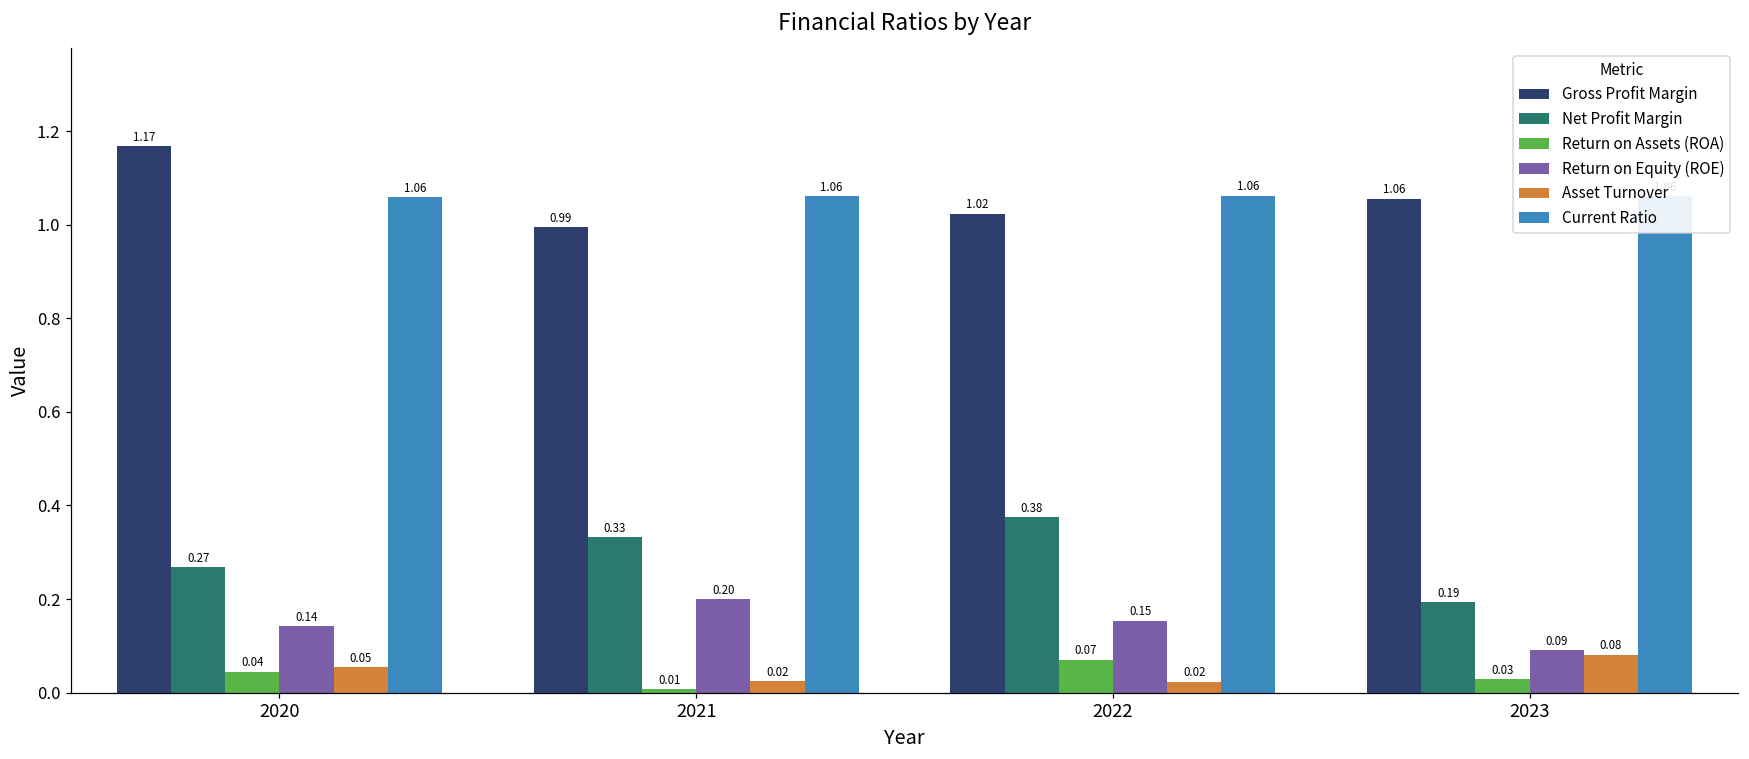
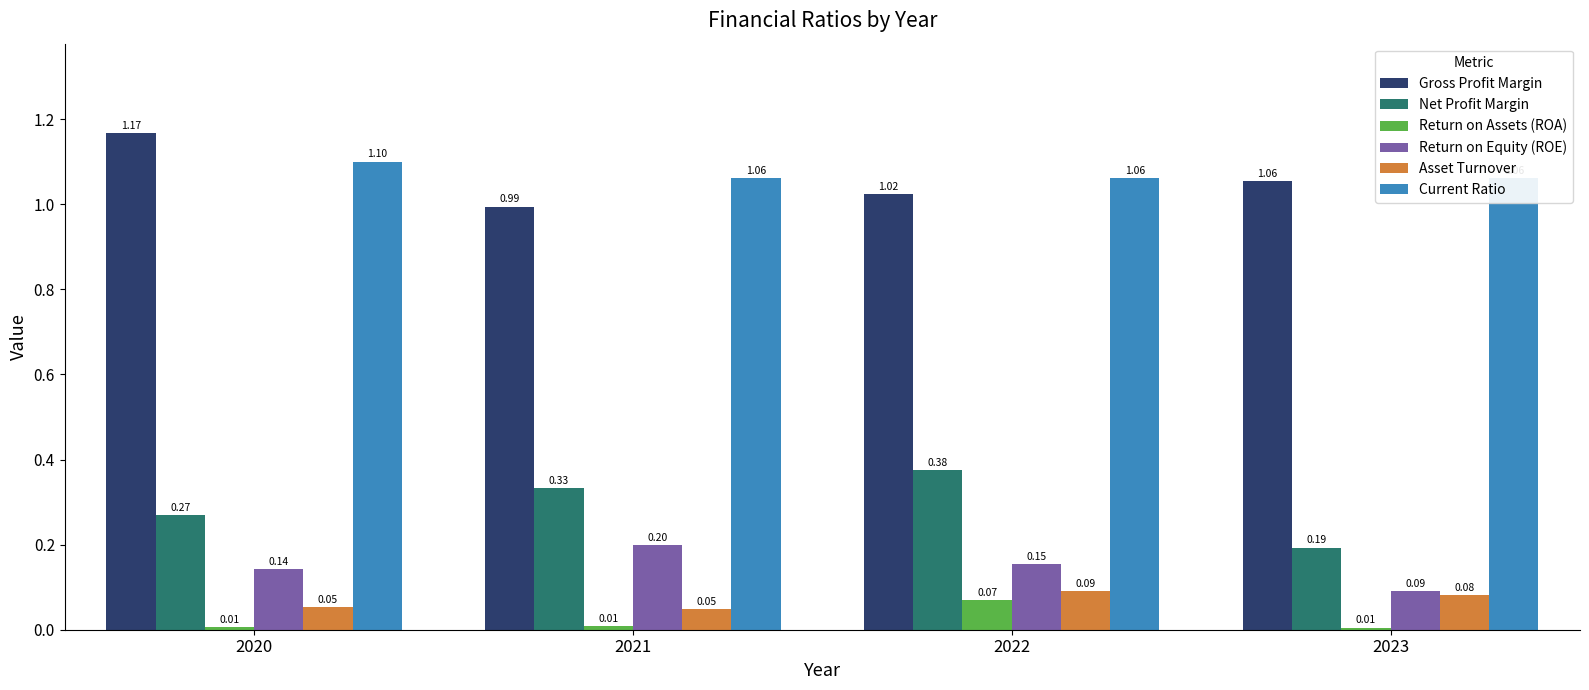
  {
    "Gross Profit Margin": {
      "2020": 1.17,
      "2021": 0.99,
      "2022": 1.02,
      "2023": 1.06
    },
    "Net Profit Margin": {
      "2020": 0.27,
      "2021": 0.33,
      "2022": 0.38,
      "2023": 0.19
    },
    "Return on Assets (ROA)": {
-     "2020": 0.04,
+     "2020": 0.01,
      "2021": 0.01,
      "2022": 0.07,
-     "2023": 0.03
+     "2023": 0.01
    },
    "Return on Equity (ROE)": {
      "2020": 0.14,
      "2021": 0.20,
      "2022": 0.15,
      "2023": 0.09
    },
    "Asset Turnover": {
      "2020": 0.05,
-     "2021": 0.02,
-     "2022": 0.02,
+     "2021": 0.05,
+     "2022": 0.09,
      "2023": 0.08
    },
    "Current Ratio": {
-     "2020": 1.06,
+     "2020": 1.10,
      "2021": 1.06,
      "2022": 1.06
    }
  }
